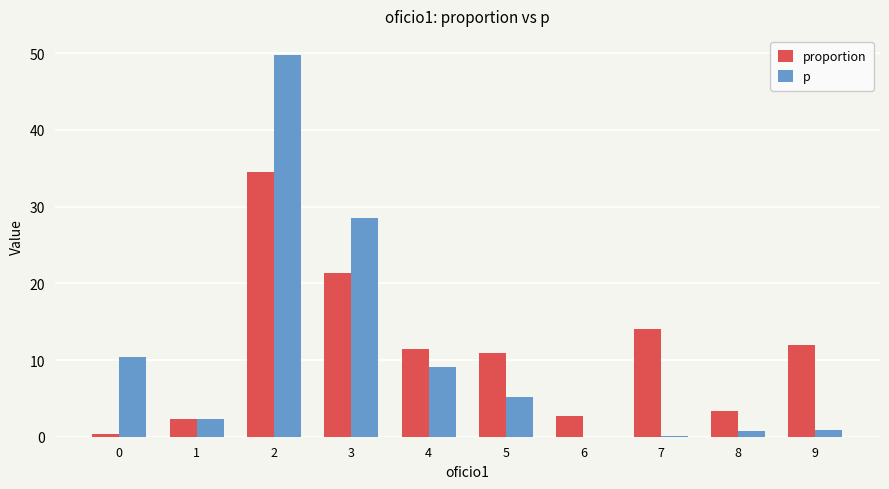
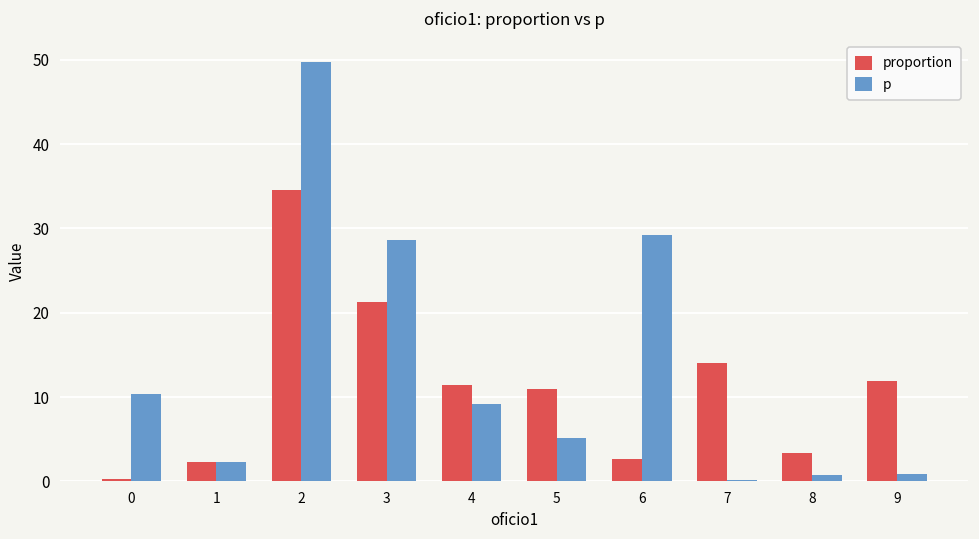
  {
    "proportion": {
      "0": 0,
      "1": 2,
      "2": 35,
      "3": 21,
      "4": 11,
      "5": 11,
      "6": 3,
      "7": 14,
      "8": 3,
      "9": 12
    },
    "p": {
      "0": 10,
      "1": 2,
      "2": 50,
      "3": 29,
      "4": 9,
      "5": 5,
-     "6": 0,
+     "6": 29,
      "8": 1,
      "9": 1
    }
  }
